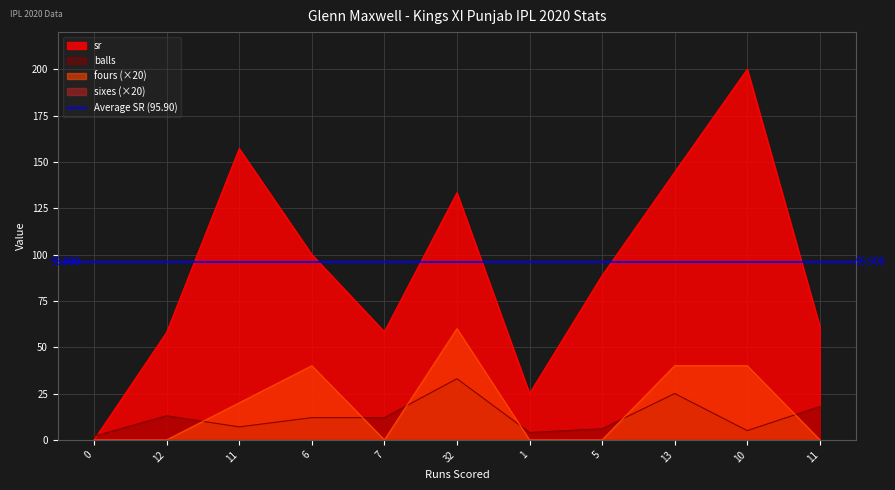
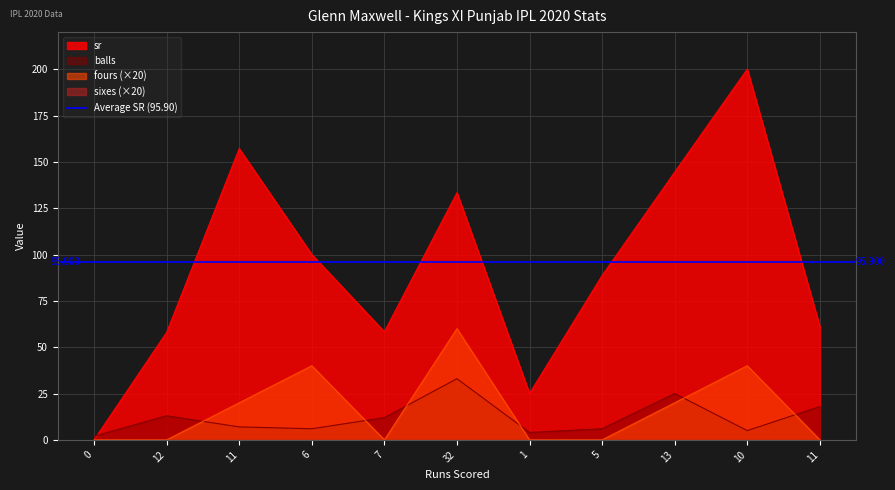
  {
    "sr": {
      "12": 58,
      "6": 100,
      "7": 58,
      "32": 133,
      "1": 25,
      "5": 89,
      "13": 144,
      "10": 200
    },
    "balls": {
      "0": 2,
      "12": 13,
-     "6": 12,
+     "6": 6,
      "7": 12,
      "32": 33,
      "1": 4,
      "5": 6,
      "13": 25,
      "10": 5
    },
    "fours (×20)": {
      "6": 40,
      "32": 60,
-     "13": 40,
+     "13": 20,
      "10": 40
    },
    "sixes (×20)": {
      "6": 0,
      "32": 0,
      "13": 0,
      "10": 0
    }
  }
